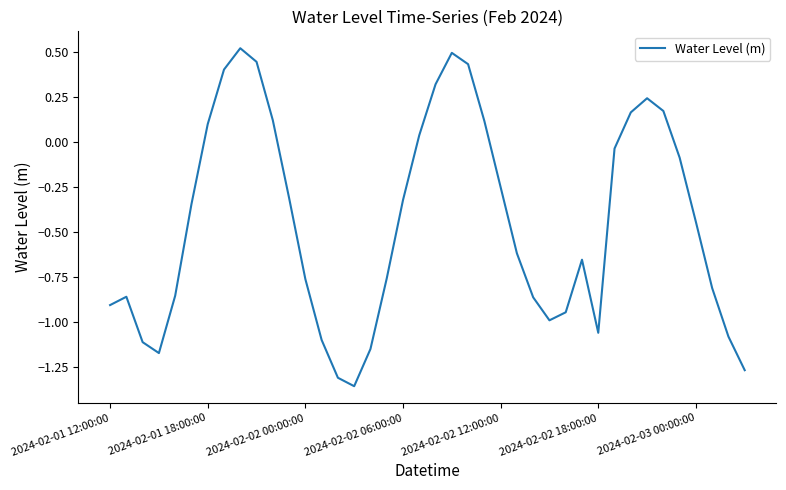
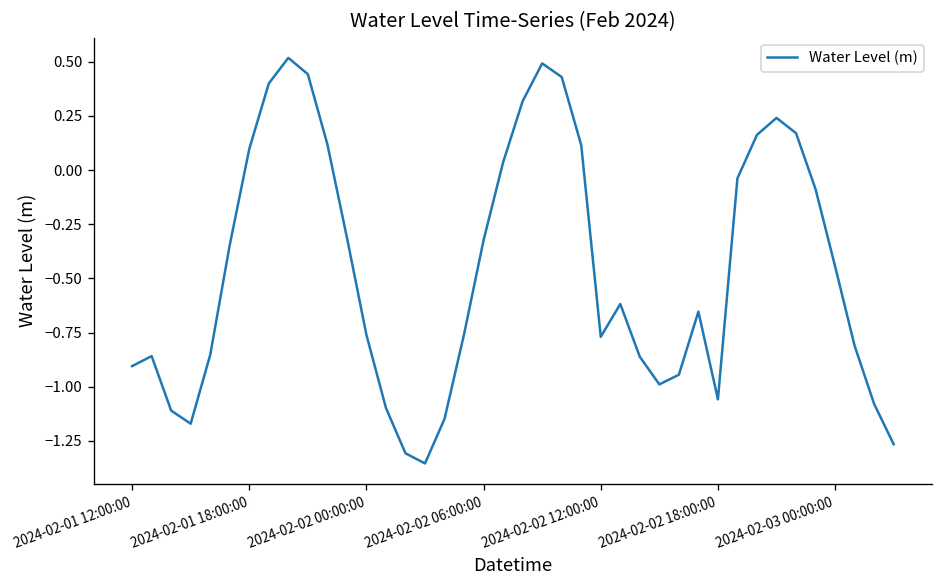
  {
    "2024-02-01 12:00:00": -0.90,
    "2024-02-01 18:00:00": 0.10,
    "2024-02-02 00:00:00": -0.76,
    "2024-02-02 06:00:00": -0.32,
-   "2024-02-02 12:00:00": -0.25,
+   "2024-02-02 12:00:00": -0.77,
    "2024-02-02 18:00:00": -1.06,
    "2024-02-03 00:00:00": -0.44
  }
